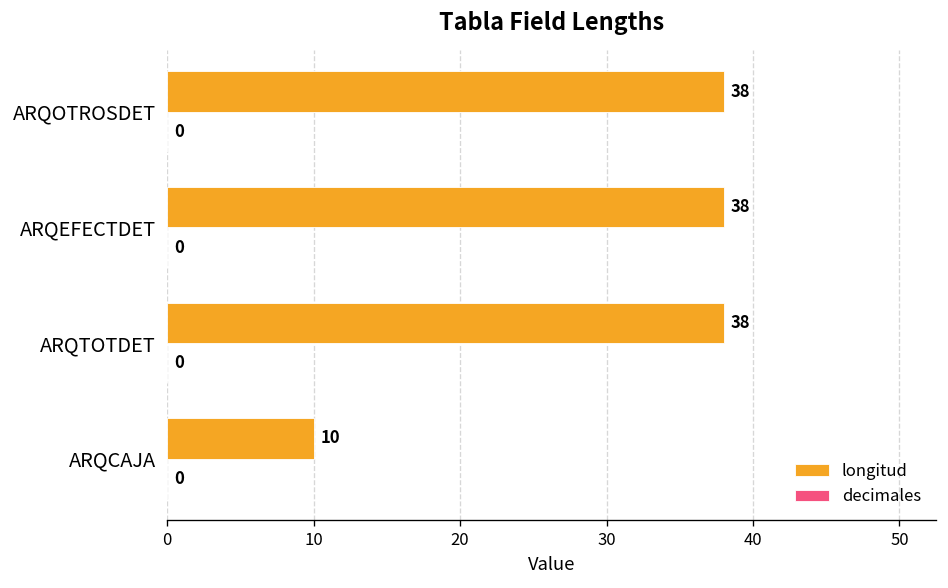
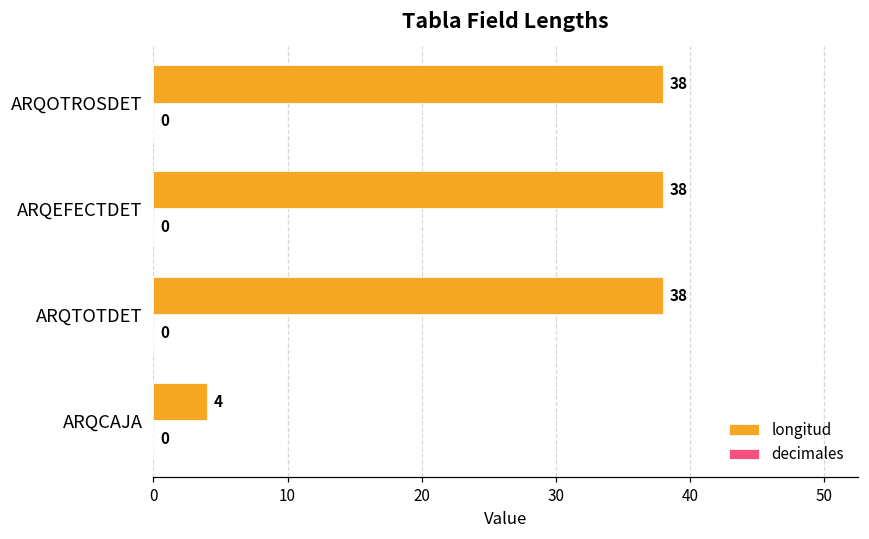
  {
    "longitud": {
      "ARQOTROSDET": 38,
      "ARQEFECTDET": 38,
      "ARQTOTDET": 38,
-     "ARQCAJA": 10
+     "ARQCAJA": 4
    },
    "decimales": {
      "ARQOTROSDET": 0,
      "ARQEFECTDET": 0,
      "ARQTOTDET": 0,
      "ARQCAJA": 0
    }
  }
